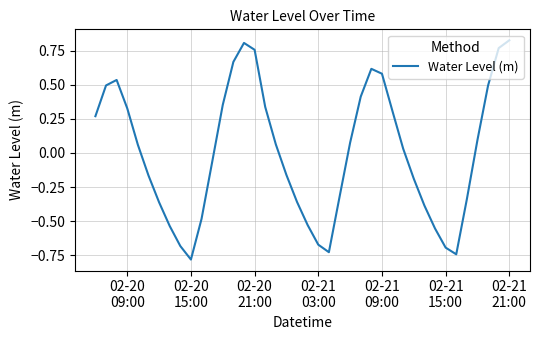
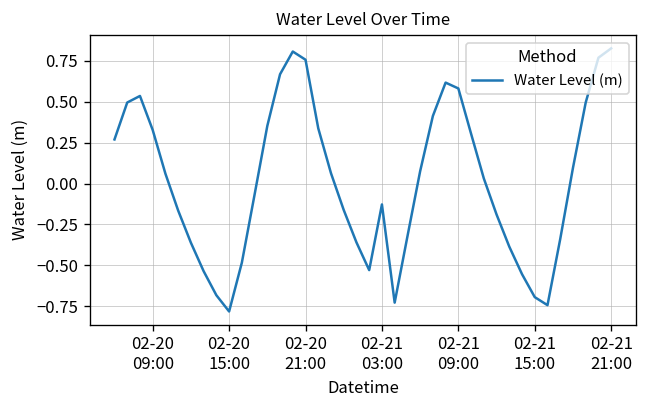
  {
    "02-20 09:00": 0.33,
    "02-20 15:00": -0.78,
    "02-20 21:00": 0.76,
-   "02-21 03:00": -0.67,
+   "02-21 03:00": -0.13,
    "02-21 09:00": 0.58,
    "02-21 15:00": -0.69
  }
